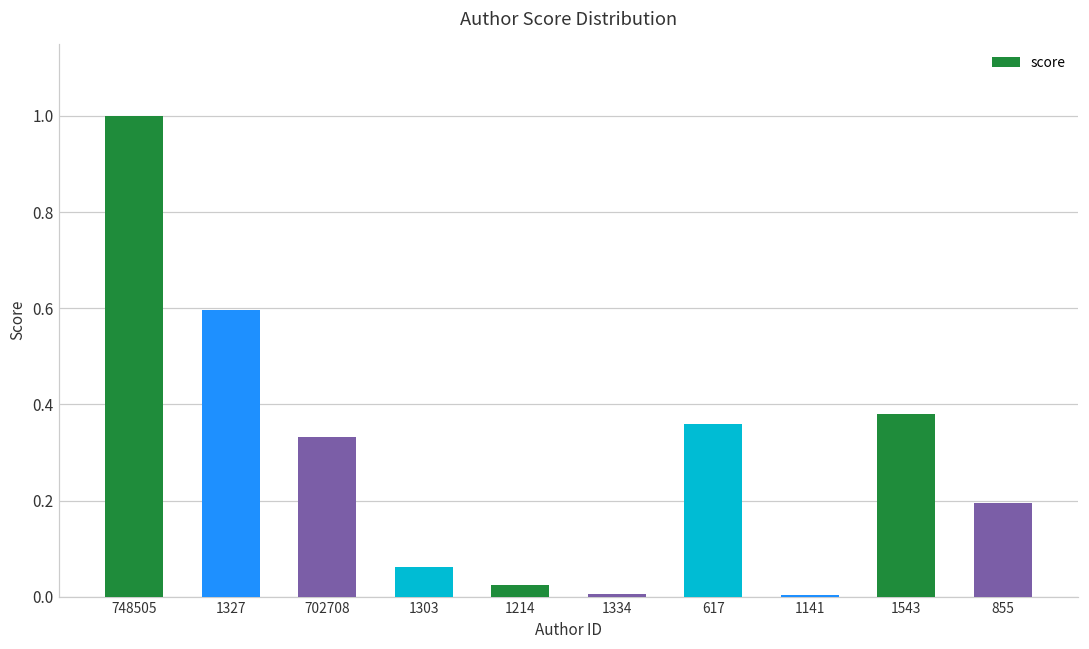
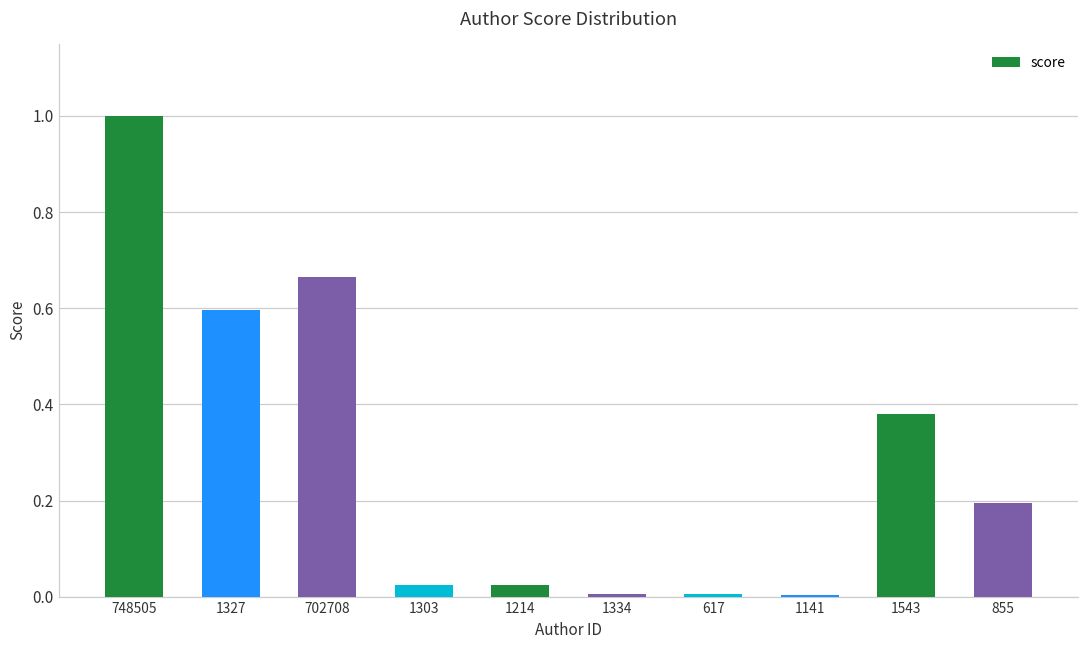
  {
    "748505": 1.00,
    "1327": 0.60,
-   "702708": 0.33,
-   "1303": 0.06,
+   "702708": 0.66,
+   "1303": 0.03,
    "1214": 0.03,
    "1334": 0.01,
-   "617": 0.36,
+   "617": 0.00,
    "1543": 0.38,
    "855": 0.20
  }
